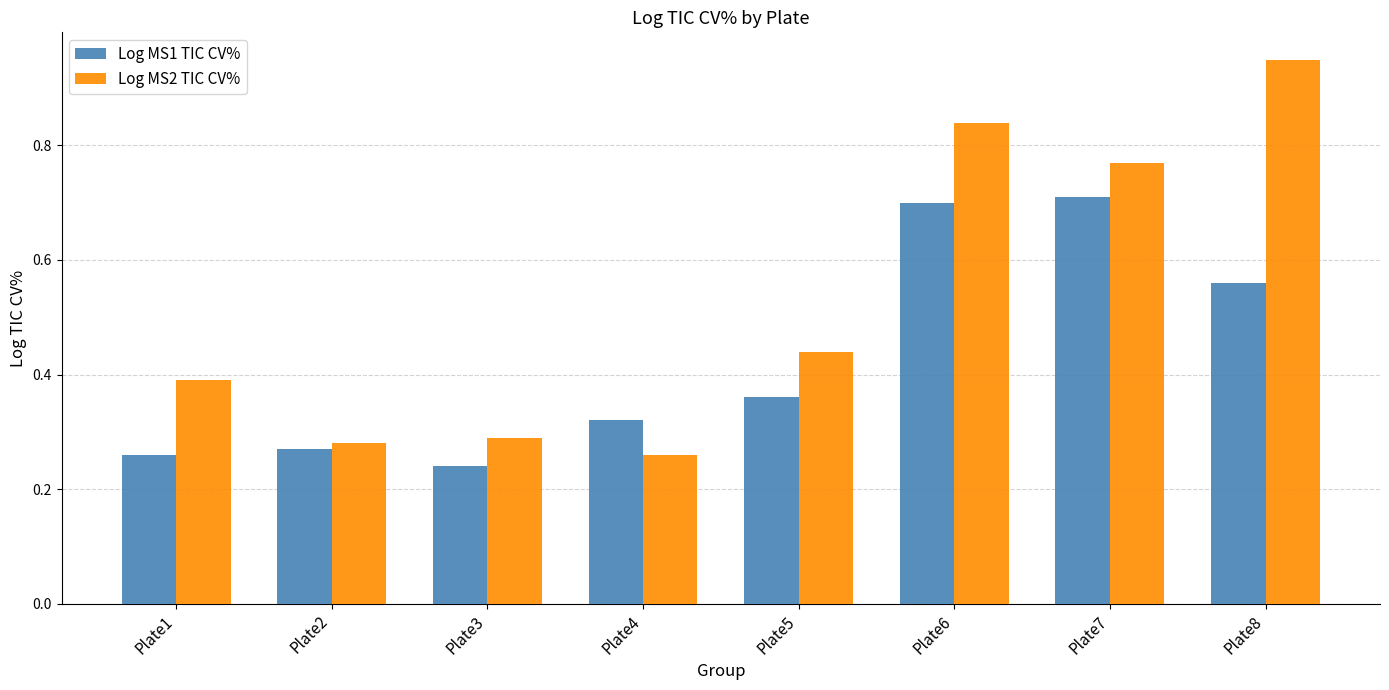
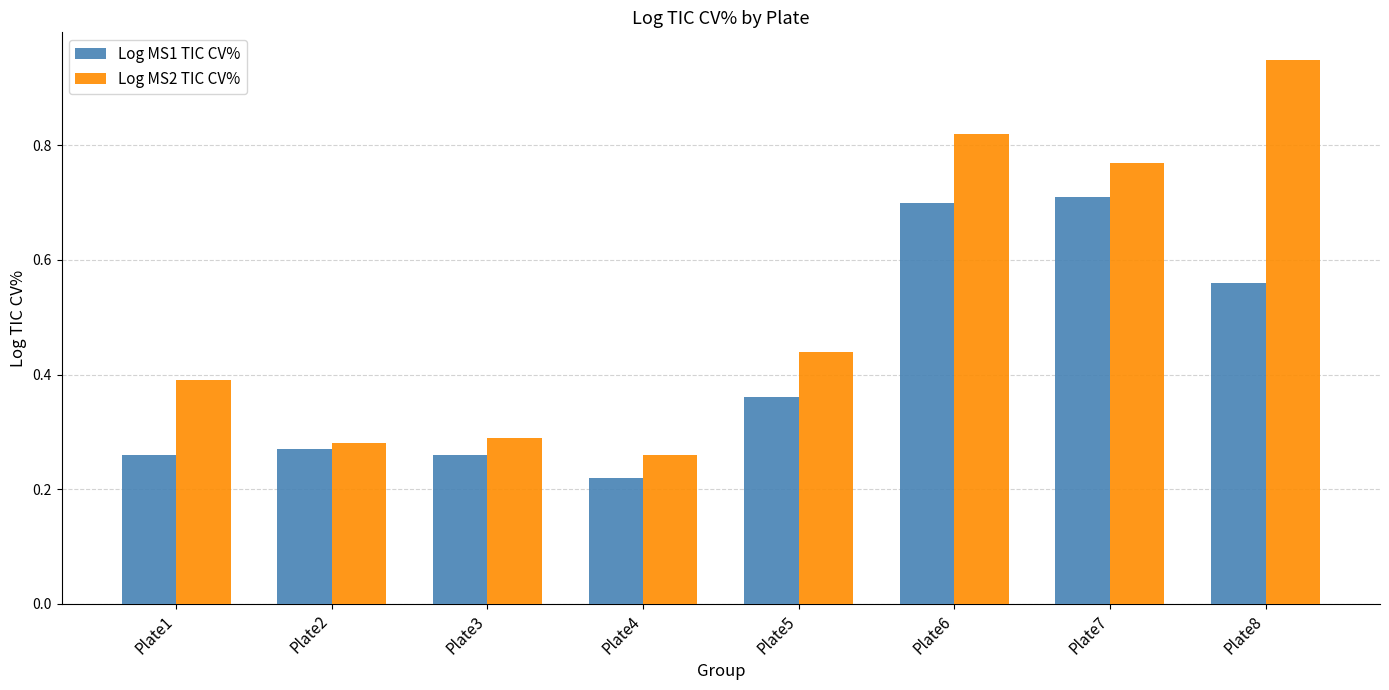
  {
    "Log MS1 TIC CV%": {
      "Plate1": 0.26,
      "Plate2": 0.27,
-     "Plate3": 0.24,
-     "Plate4": 0.32,
+     "Plate3": 0.26,
+     "Plate4": 0.22,
      "Plate5": 0.36,
      "Plate6": 0.70,
      "Plate7": 0.71,
      "Plate8": 0.56
    },
    "Log MS2 TIC CV%": {
      "Plate1": 0.39,
      "Plate2": 0.28,
      "Plate3": 0.29,
      "Plate4": 0.26,
      "Plate5": 0.44,
-     "Plate6": 0.84,
+     "Plate6": 0.82,
      "Plate7": 0.77,
      "Plate8": 0.95
    }
  }
